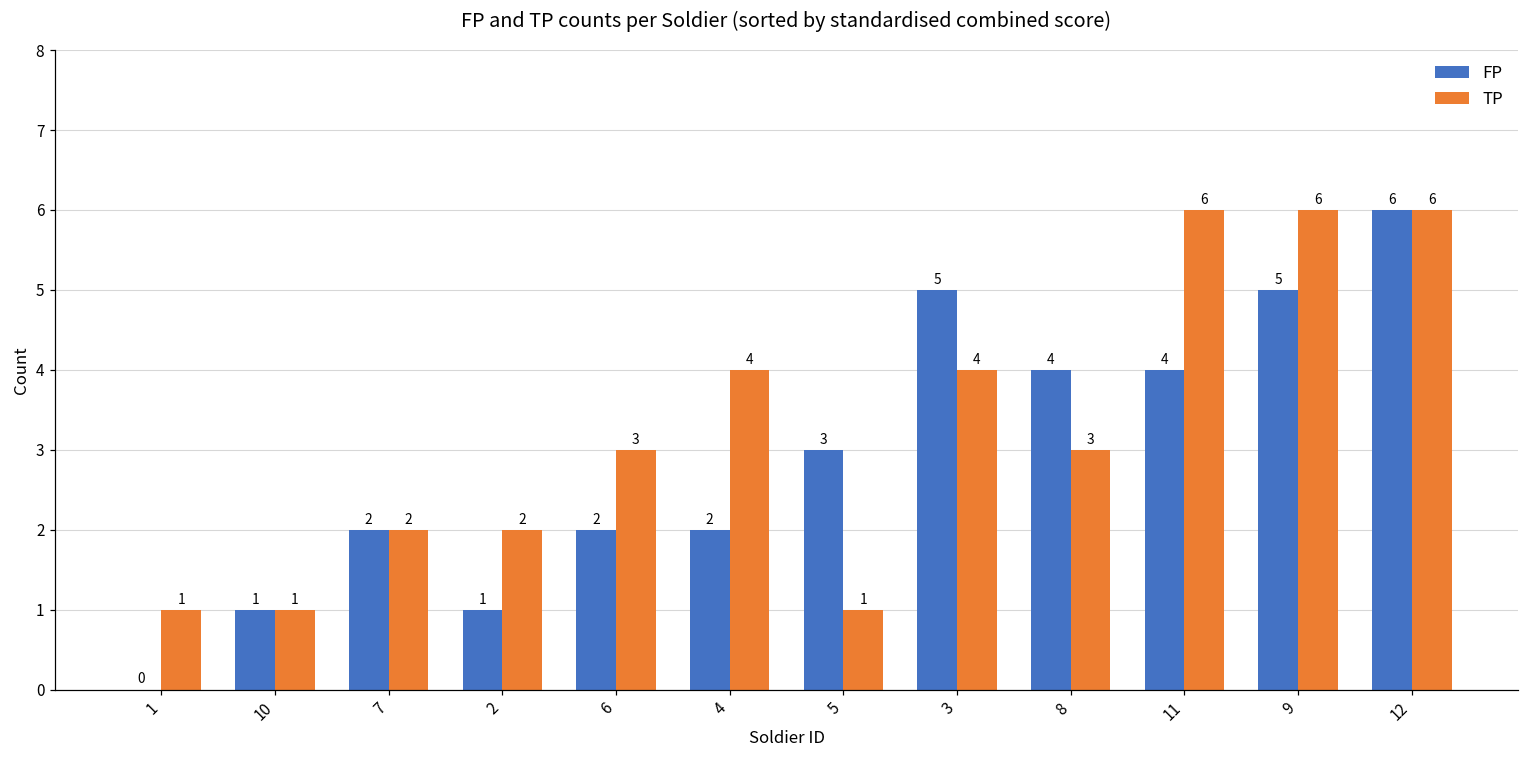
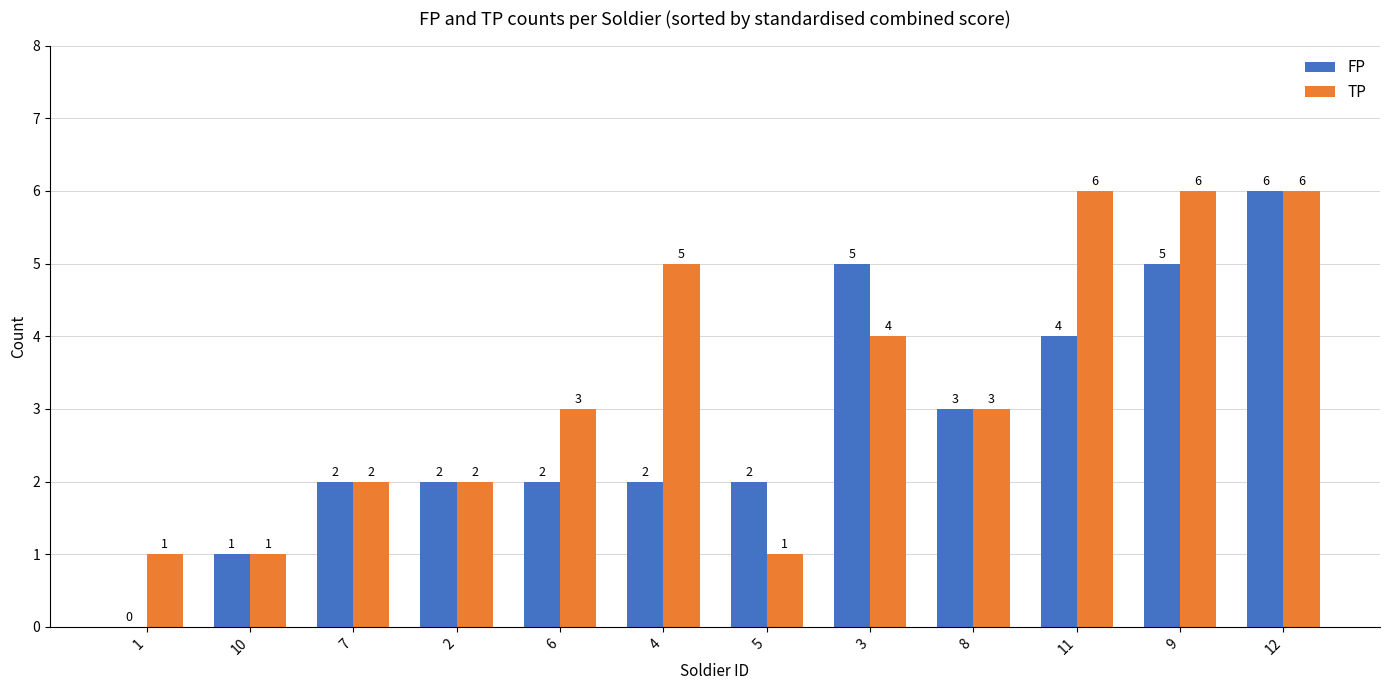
  {
    "FP": {
      "1": 0,
      "10": 1,
      "7": 2,
-     "2": 1,
+     "2": 2,
      "6": 2,
      "4": 2,
-     "5": 3,
+     "5": 2,
      "3": 5,
-     "8": 4,
+     "8": 3,
      "11": 4,
      "9": 5,
      "12": 6
    },
    "TP": {
      "1": 1,
      "10": 1,
      "7": 2,
      "2": 2,
      "6": 3,
-     "4": 4,
+     "4": 5,
      "5": 1,
      "3": 4,
      "8": 3,
      "11": 6,
      "9": 6,
      "12": 6
    }
  }
